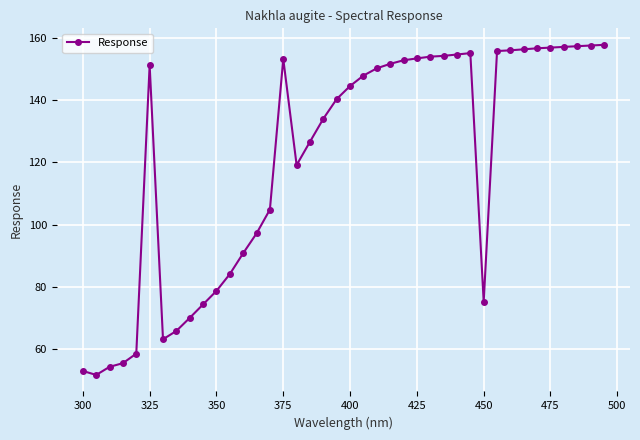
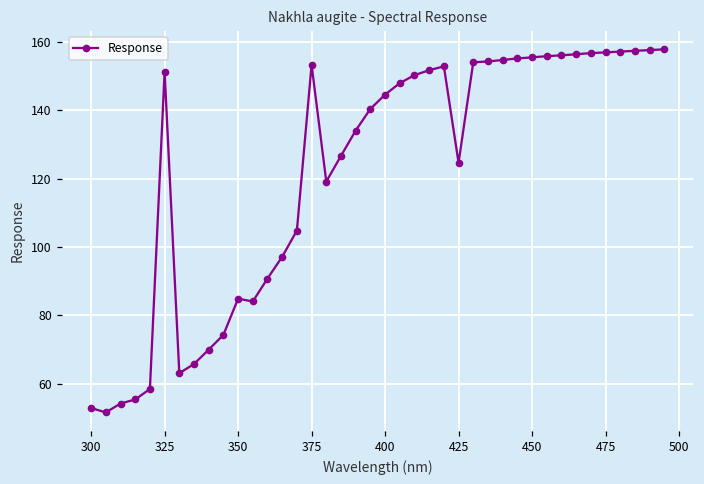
  {
    "300": 53,
    "325": 151,
-   "350": 79,
+   "350": 85,
    "375": 153,
    "400": 145,
-   "425": 153,
-   "450": 75,
+   "425": 125,
+   "450": 155,
    "475": 157
  }
